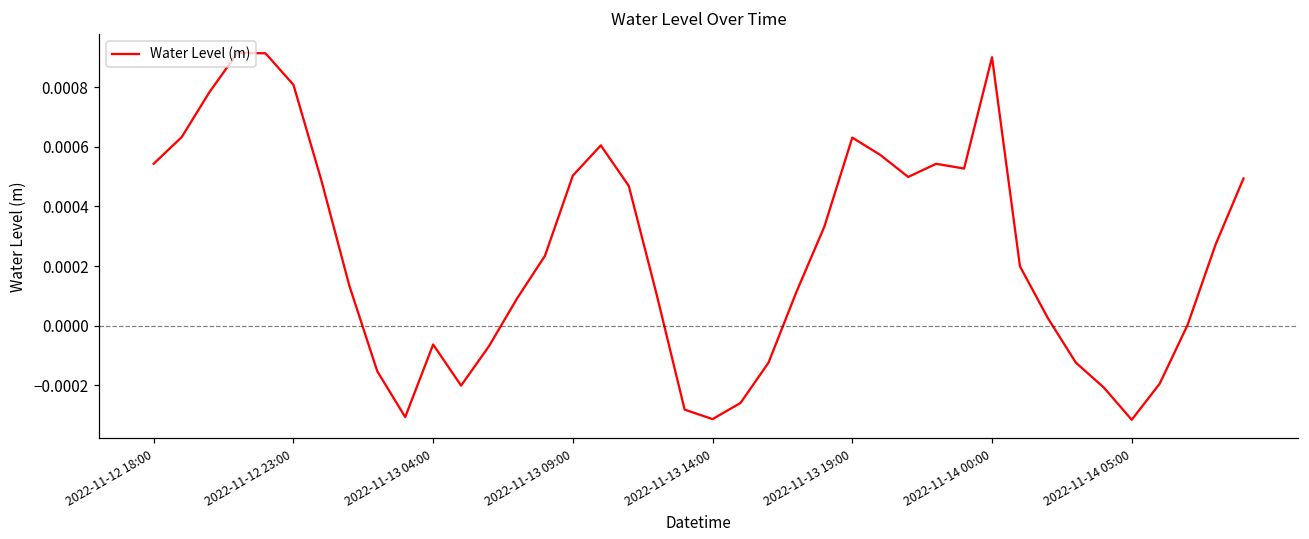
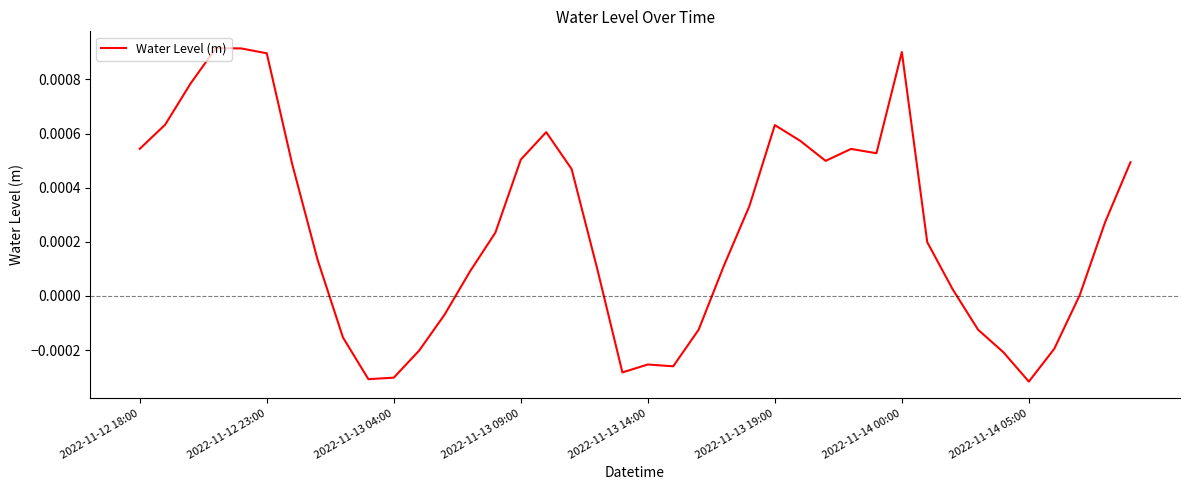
  {
    "2022-11-12 18:00": 0.00054,
-   "2022-11-12 23:00": 0.00081,
-   "2022-11-13 04:00": -0.00006,
+   "2022-11-12 23:00": 0.00090,
+   "2022-11-13 04:00": -0.00030,
    "2022-11-13 09:00": 0.00050,
-   "2022-11-13 14:00": -0.00031,
+   "2022-11-13 14:00": -0.00025,
    "2022-11-13 19:00": 0.00063,
    "2022-11-14 00:00": 0.00090,
    "2022-11-14 05:00": -0.00032
  }
